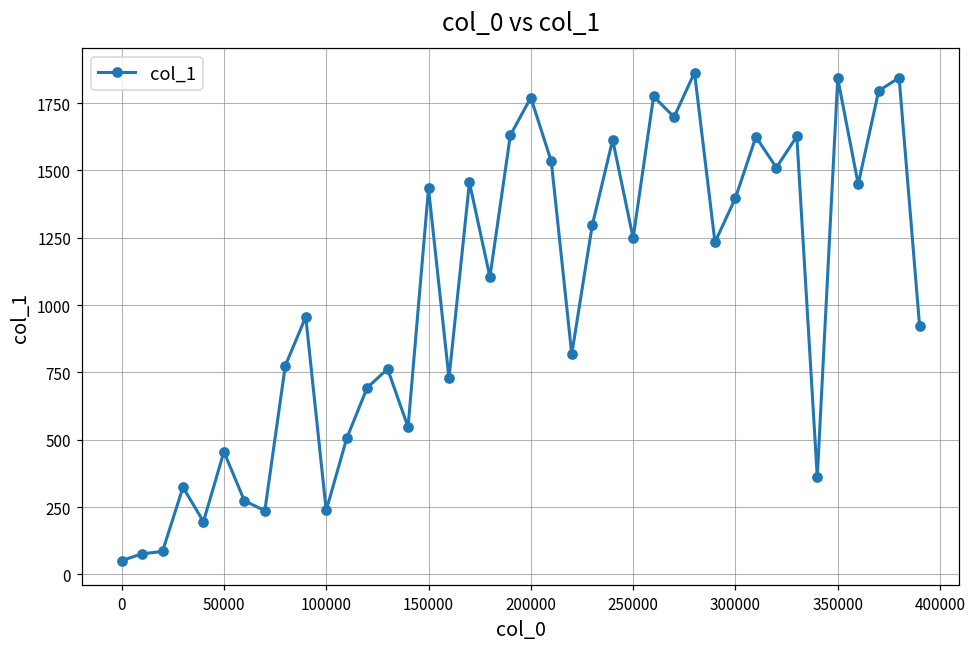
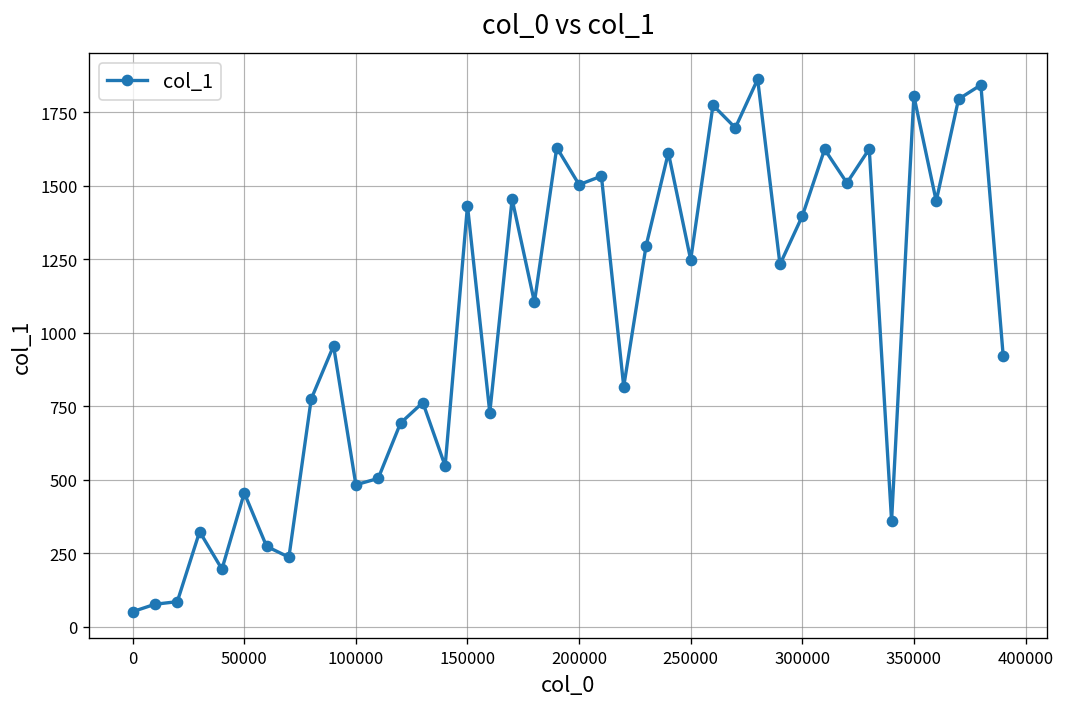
  {
    "0": 50,
    "50000": 460,
-   "100000": 240,
+   "100000": 480,
    "150000": 1430,
-   "200000": 1770,
+   "200000": 1500,
    "250000": 1250,
    "300000": 1400,
-   "350000": 1840
+   "350000": 1810
  }
